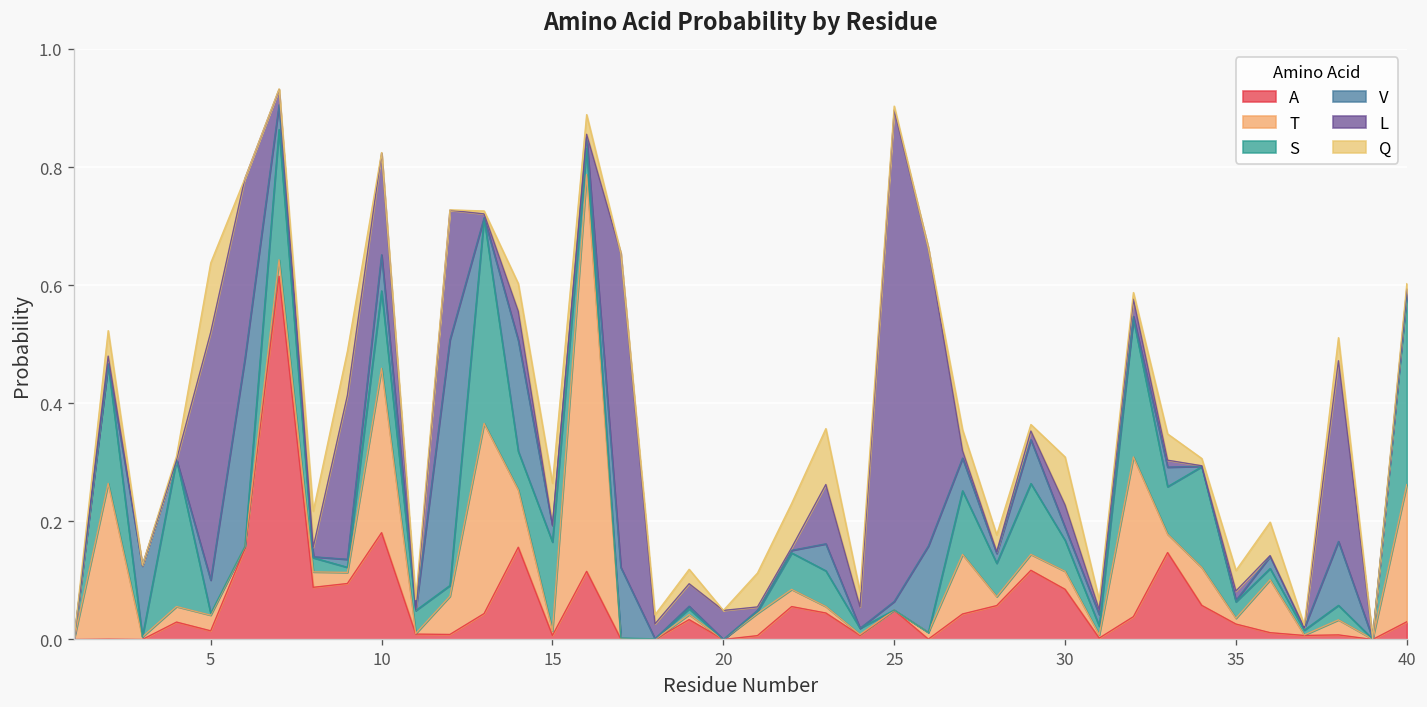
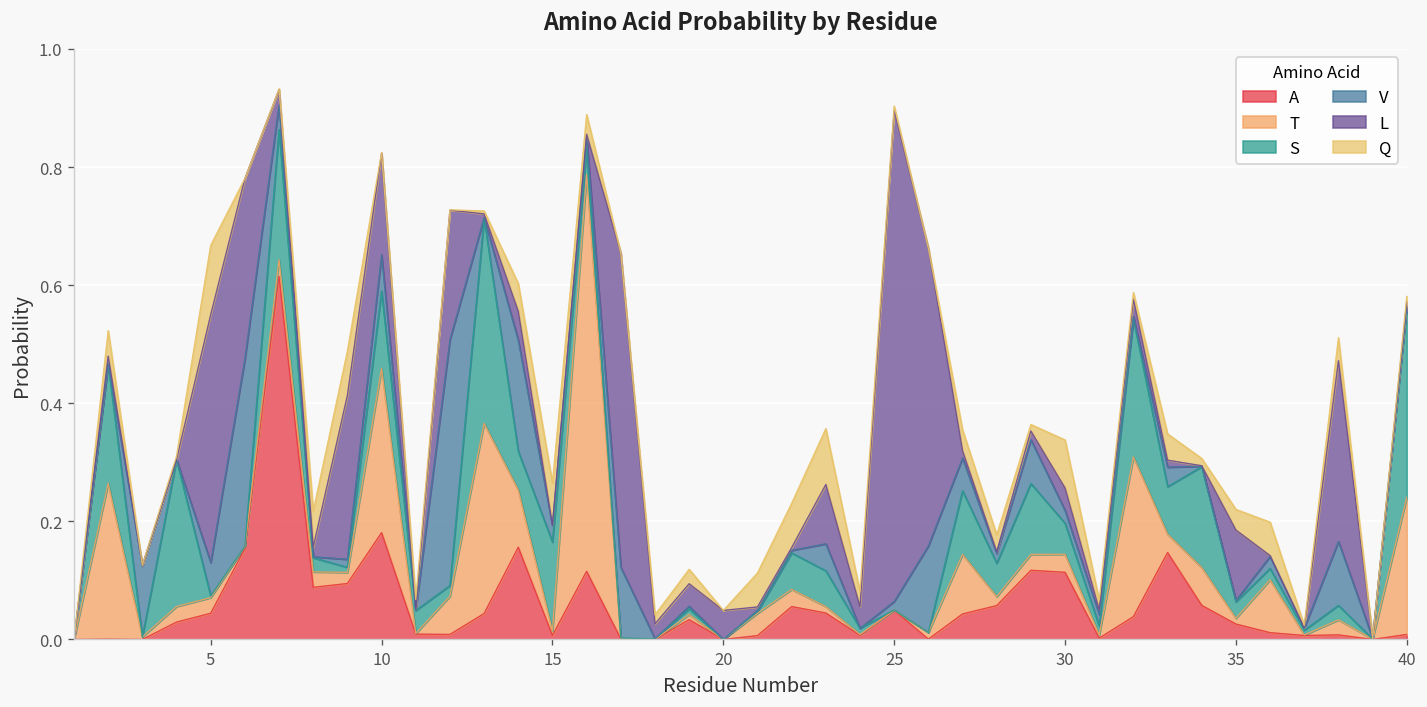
  {
    "A": {
-     "5": 0.01,
+     "5": 0.04,
      "10": 0.18,
      "15": 0.01,
-     "30": 0.08,
+     "30": 0.11,
      "35": 0.03,
-     "40": 0.03
+     "40": 0.01
    },
    "L": {
      "5": 0.42,
      "25": 0.83,
      "30": 0.04,
-     "35": 0.02,
+     "35": 0.12,
      "40": 0.01
    }
  }
